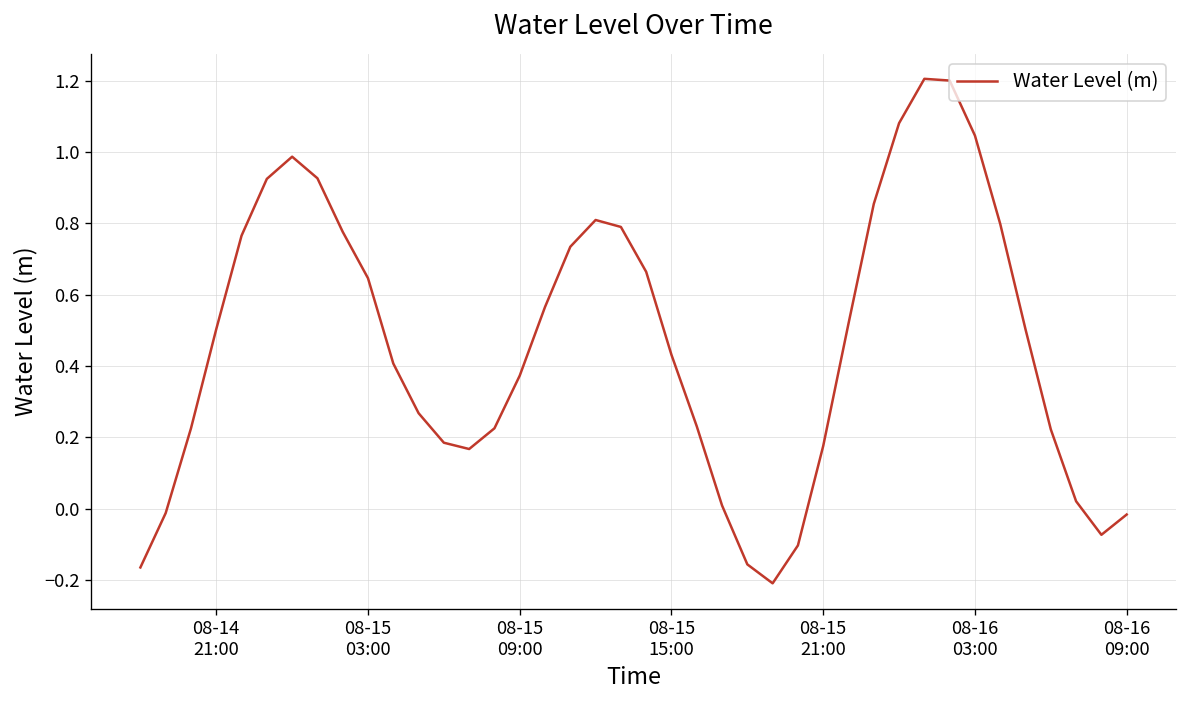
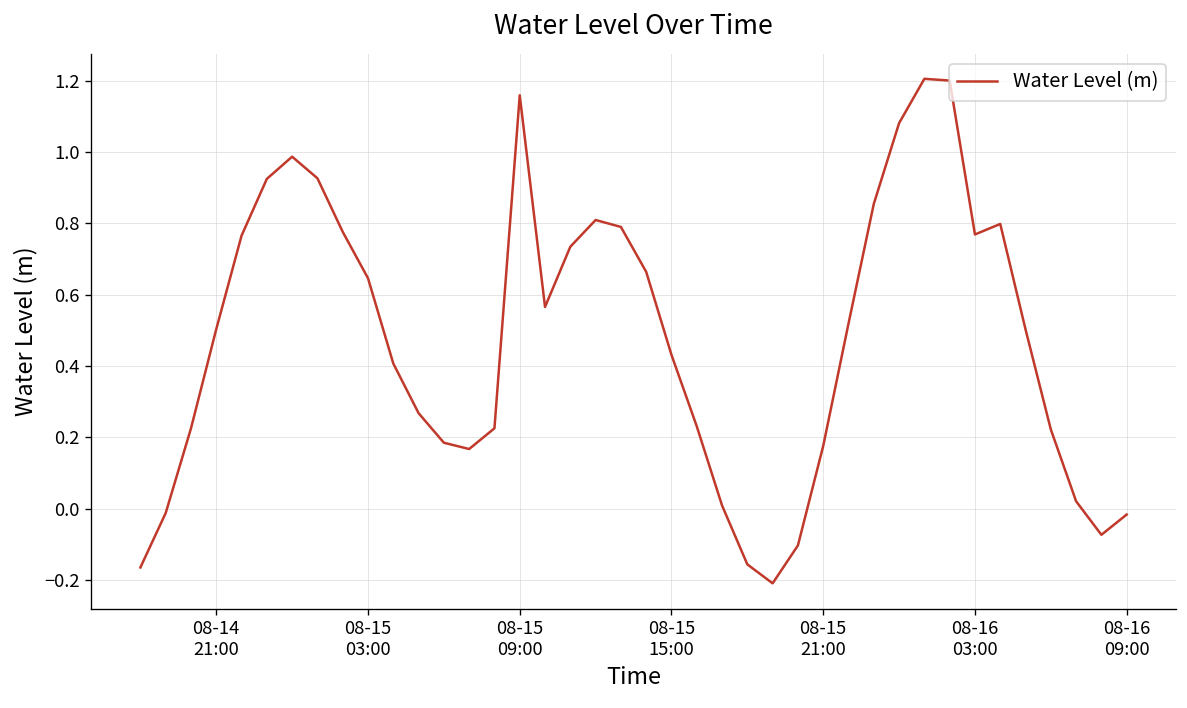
  {
    "08-14 21:00": 0.50,
    "08-15 03:00": 0.65,
-   "08-15 09:00": 0.37,
+   "08-15 09:00": 1.16,
    "08-15 15:00": 0.43,
    "08-15 21:00": 0.18,
-   "08-16 03:00": 1.05,
+   "08-16 03:00": 0.77,
    "08-16 09:00": -0.02
  }
